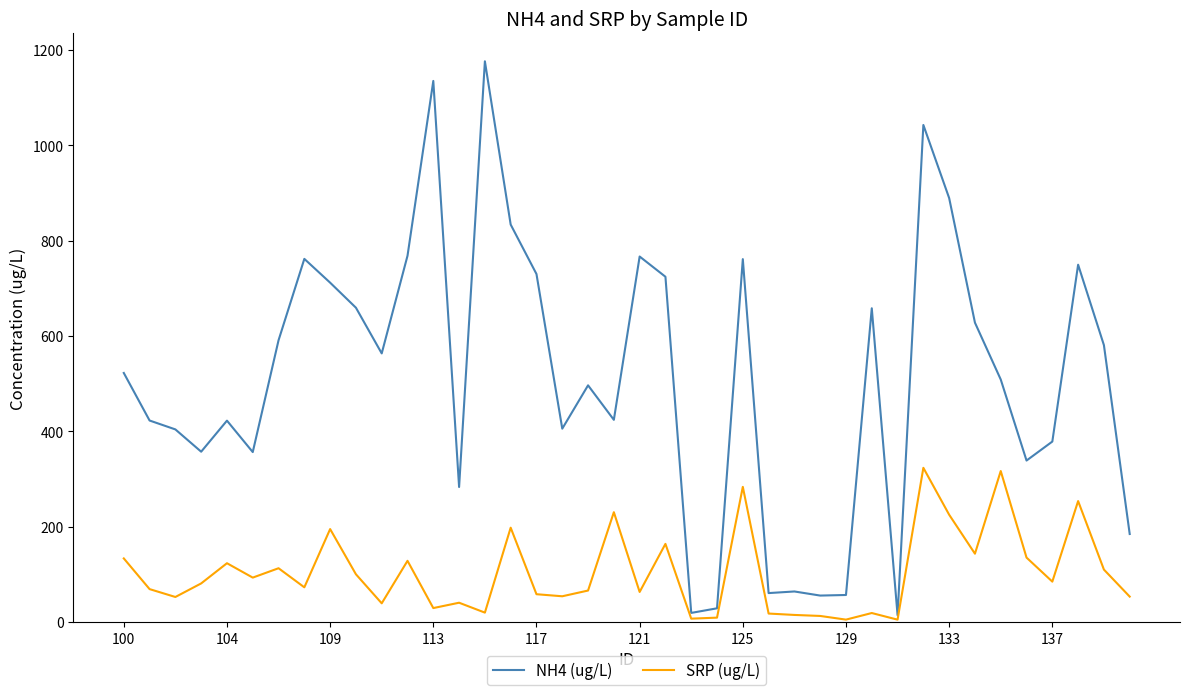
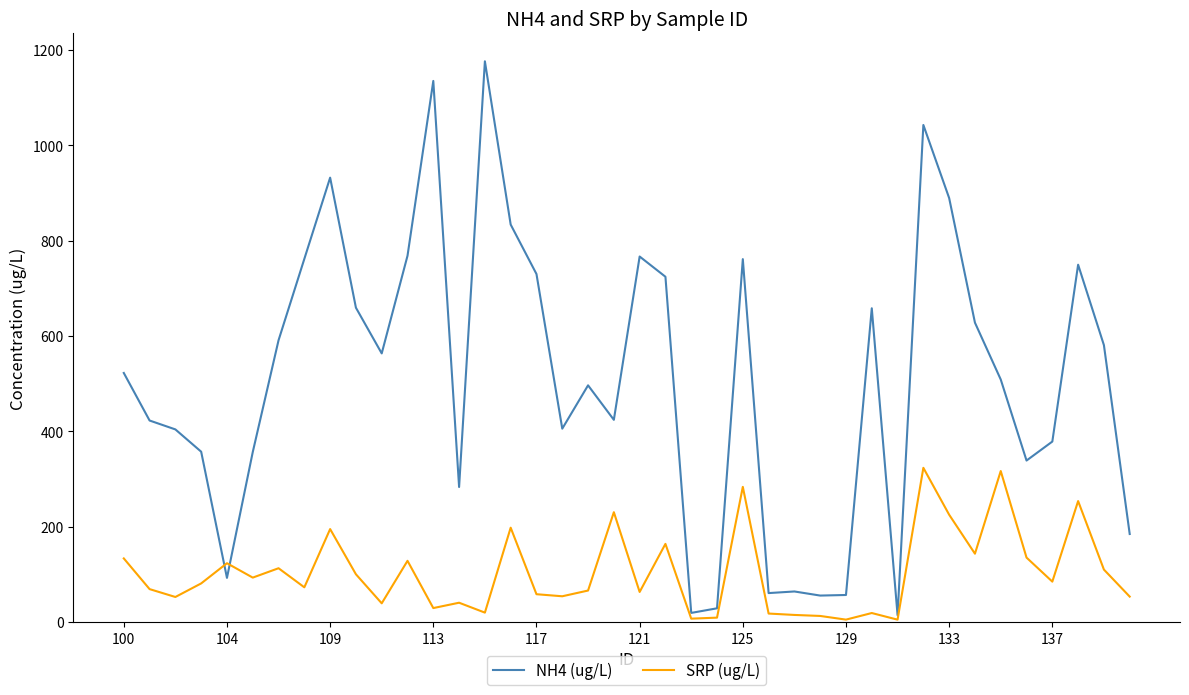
  {
    "NH4 (ug/L)": {
      "100": 520,
-     "104": 420,
-     "109": 710,
+     "104": 90,
+     "109": 930,
      "113": 1130,
      "117": 730,
      "121": 770,
      "125": 760,
      "129": 60,
      "133": 890,
      "137": 380
    },
    "SRP (ug/L)": {
      "100": 130,
      "104": 120,
      "109": 190,
      "113": 30,
      "117": 60,
      "121": 60,
      "125": 280,
      "129": 0,
      "133": 230,
      "137": 80
    }
  }
